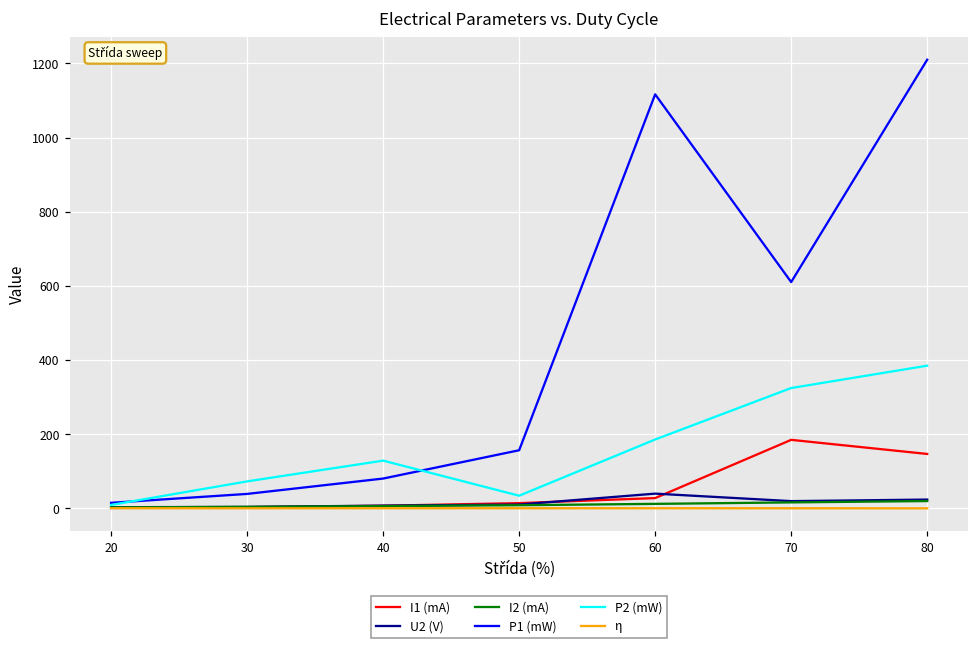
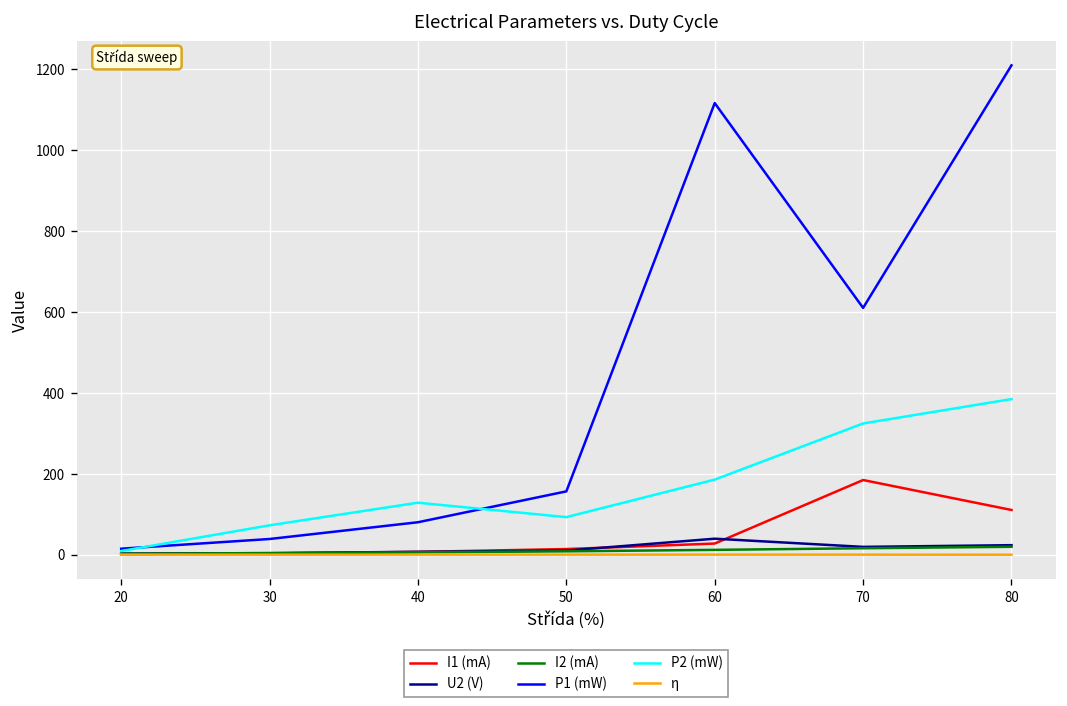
  {
    "I1 (mA)": {
      "60": 30,
      "70": 190,
-     "80": 150
+     "80": 110
    },
    "U2 (V)": {
      "60": 40
    },
    "I2 (mA)": {
      "60": 10
    },
    "P1 (mW)": {
      "30": 40,
      "40": 80,
      "50": 160,
      "60": 1120,
      "70": 610,
      "80": 1210
    },
    "P2 (mW)": {
      "30": 70,
      "40": 130,
-     "50": 30,
+     "50": 90,
      "60": 190,
      "70": 320,
      "80": 390
    },
    "η": {
      "50": 0,
      "60": 0,
      "70": 0,
      "80": 0
    }
  }
